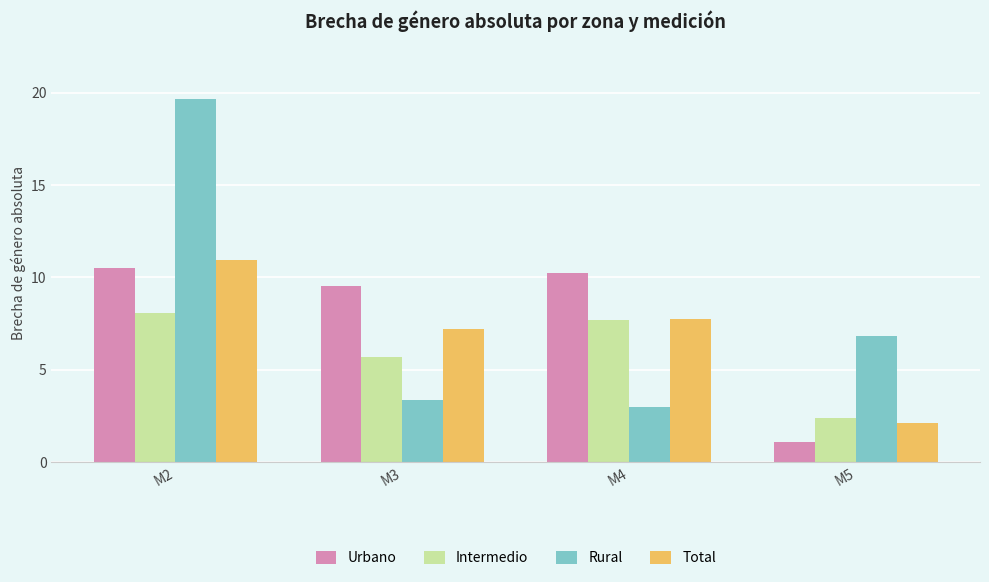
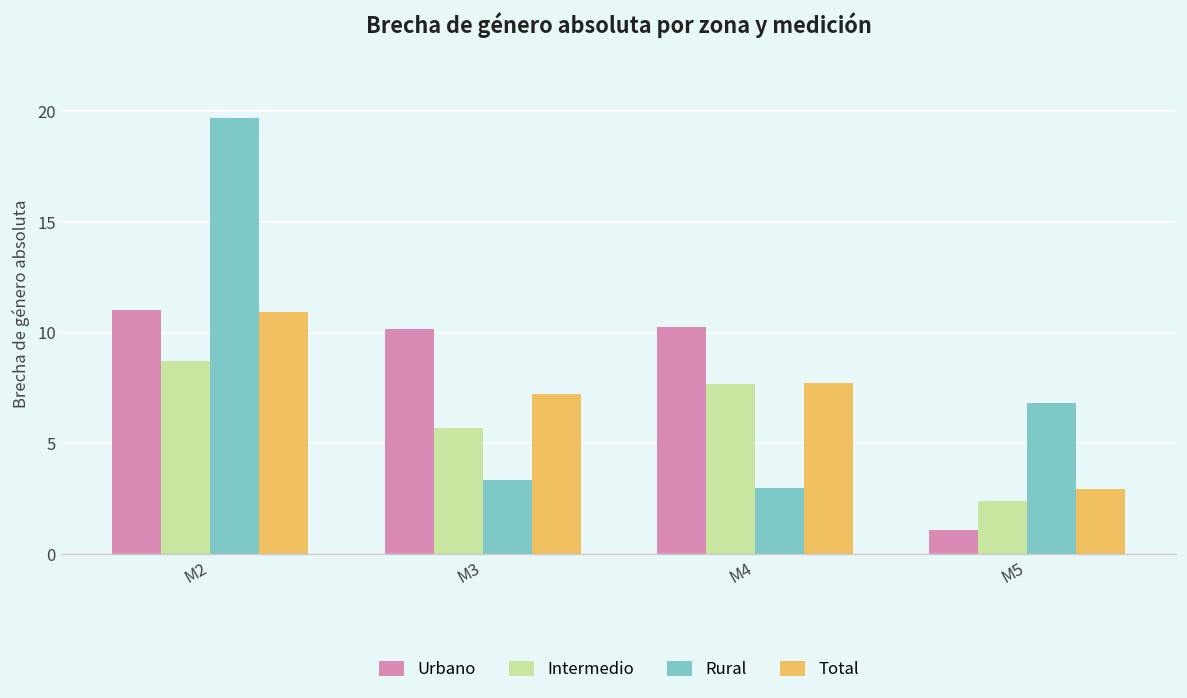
  {
    "Urbano": {
-     "M2": 10.5,
-     "M3": 9.5,
+     "M2": 11.0,
+     "M3": 10.2,
      "M4": 10.2,
      "M5": 1.1
    },
    "Intermedio": {
-     "M2": 8.1,
+     "M2": 8.7,
      "M3": 5.7,
      "M4": 7.7,
      "M5": 2.4
    },
    "Rural": {
      "M2": 19.7,
      "M3": 3.3,
      "M4": 3.0,
      "M5": 6.8
    },
    "Total": {
      "M2": 10.9,
      "M3": 7.2,
      "M4": 7.7,
-     "M5": 2.1
+     "M5": 2.9
    }
  }
